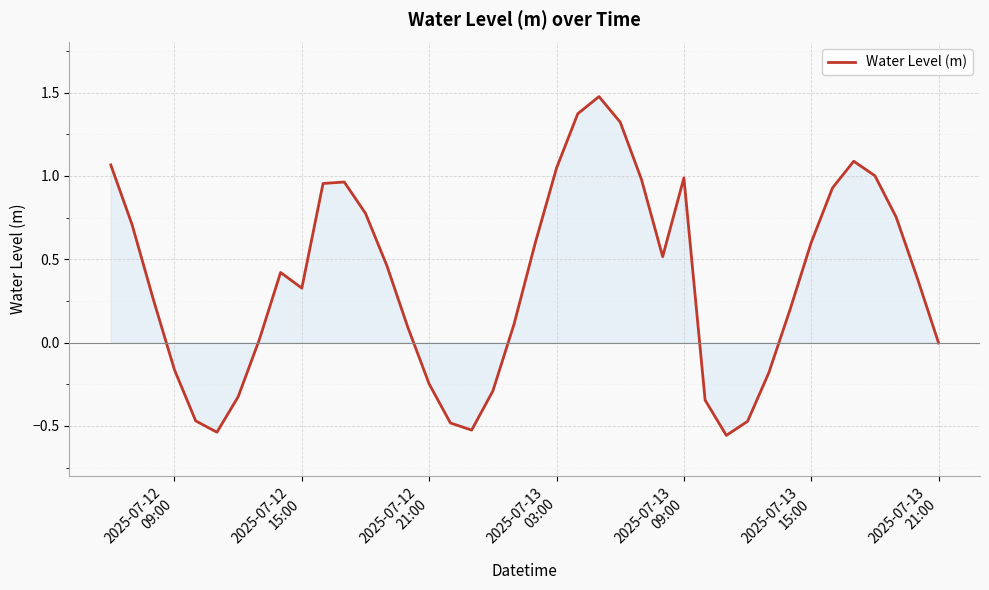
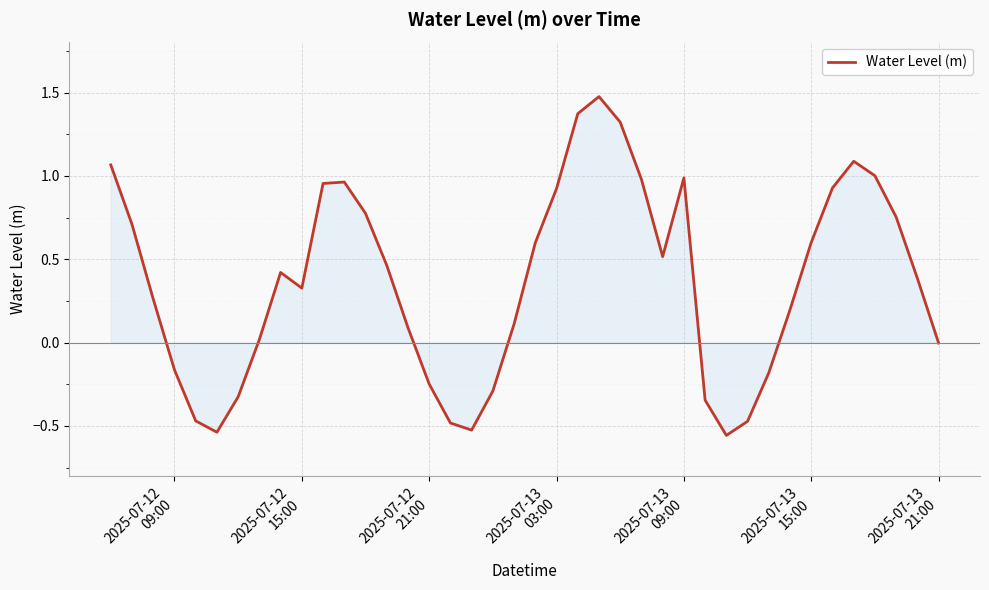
  {
    "Water Level (m)": {
      "2025-07-12 09:00": -0.16,
      "2025-07-12 21:00": -0.25,
-     "2025-07-13 03:00": 1.05
+     "2025-07-13 03:00": 0.92
    }
  }
